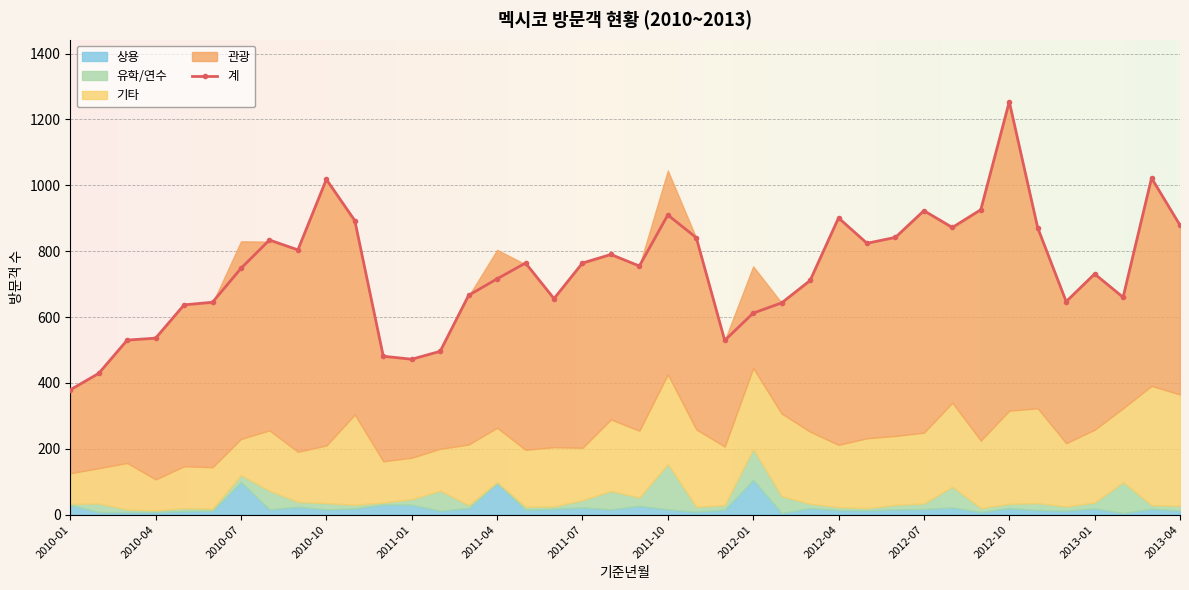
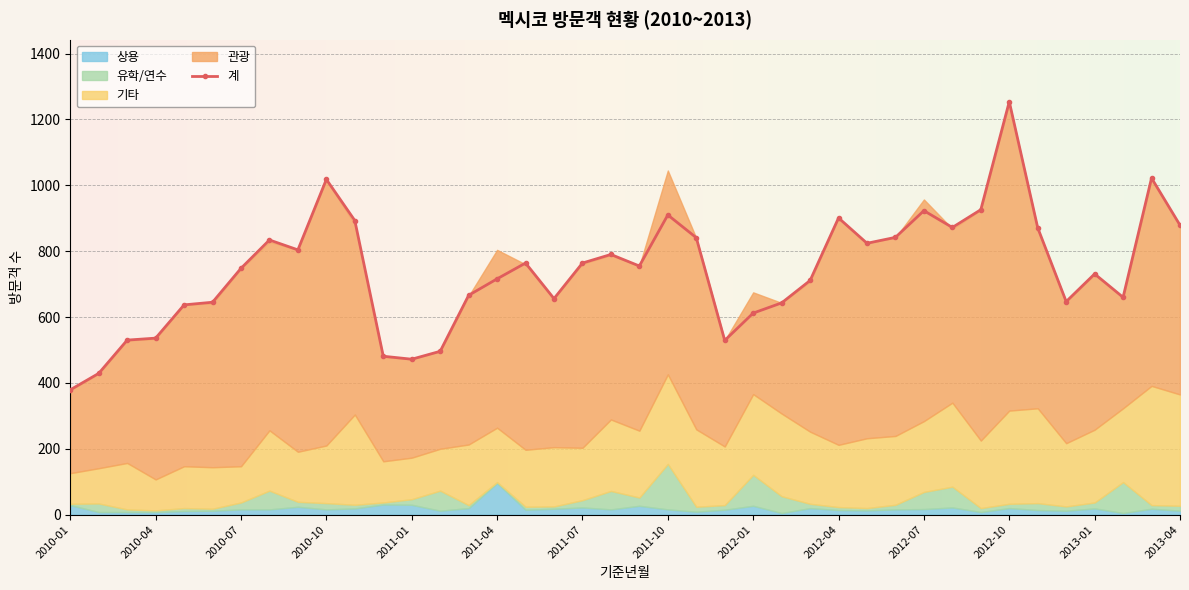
  {
    "상용": {
-     "2010-07": 100,
+     "2010-07": 20,
      "2010-10": 20,
      "2011-01": 30,
      "2011-07": 20,
      "2011-10": 20,
-     "2012-01": 110,
+     "2012-01": 30,
      "2012-04": 10,
      "2012-07": 20,
      "2012-10": 20,
      "2013-01": 20,
      "2013-04": 10
    },
    "계": {
      "2011-04": 720,
      "2011-10": 910,
      "2012-01": 610
    },
    "유학/연수": {
      "2010-07": 20,
      "2010-10": 20,
      "2011-01": 20,
      "2011-07": 20,
      "2011-10": 140,
      "2012-01": 90,
      "2012-04": 10,
-     "2012-07": 20,
+     "2012-07": 50,
      "2012-10": 10,
      "2013-01": 20,
      "2013-04": 20
    }
  }
